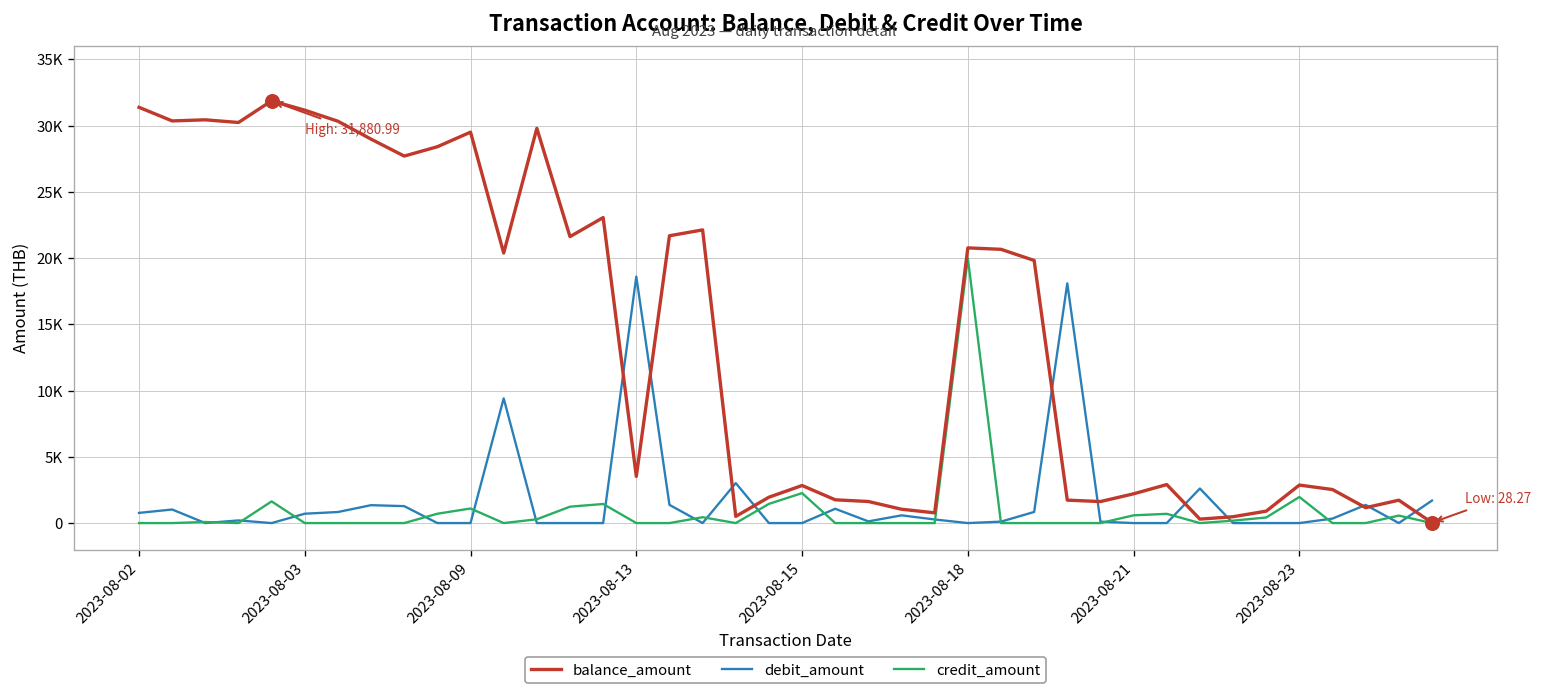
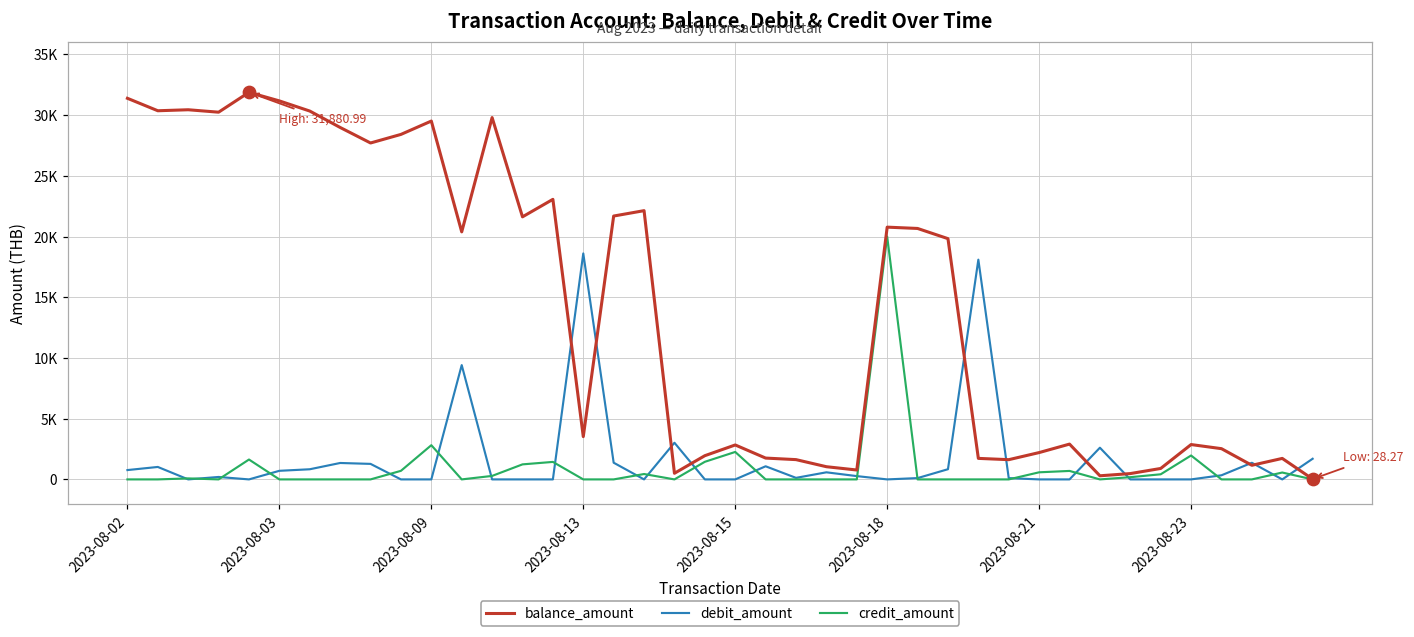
  {
    "debit_amount": {
      "2023-08-02": 800,
      "2023-08-09": 0,
      "2023-08-15": 0
    },
    "credit_amount": {
      "2023-08-02": 0,
-     "2023-08-09": 1100,
+     "2023-08-09": 2800,
      "2023-08-15": 2300
    }
  }
